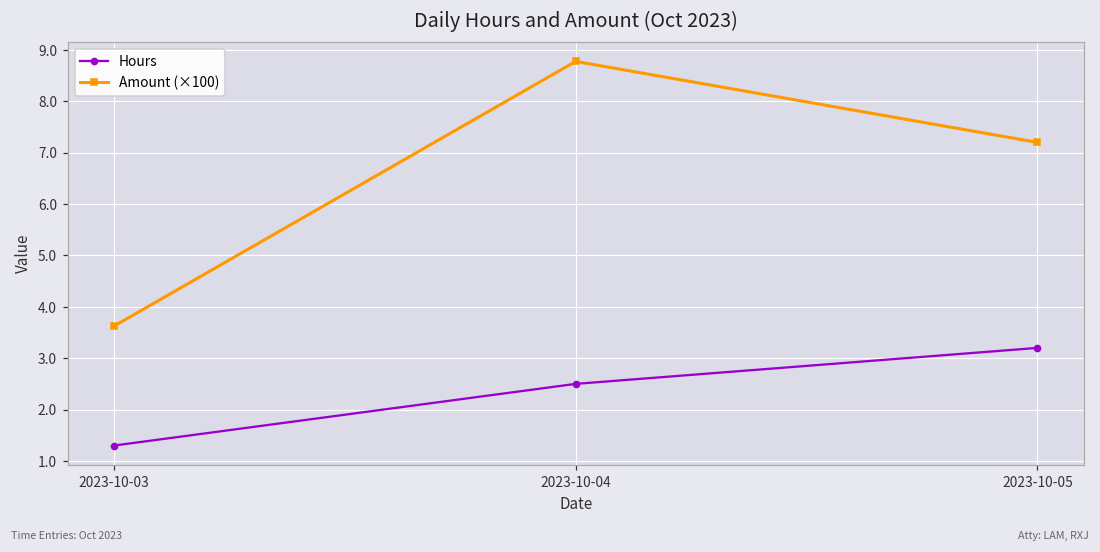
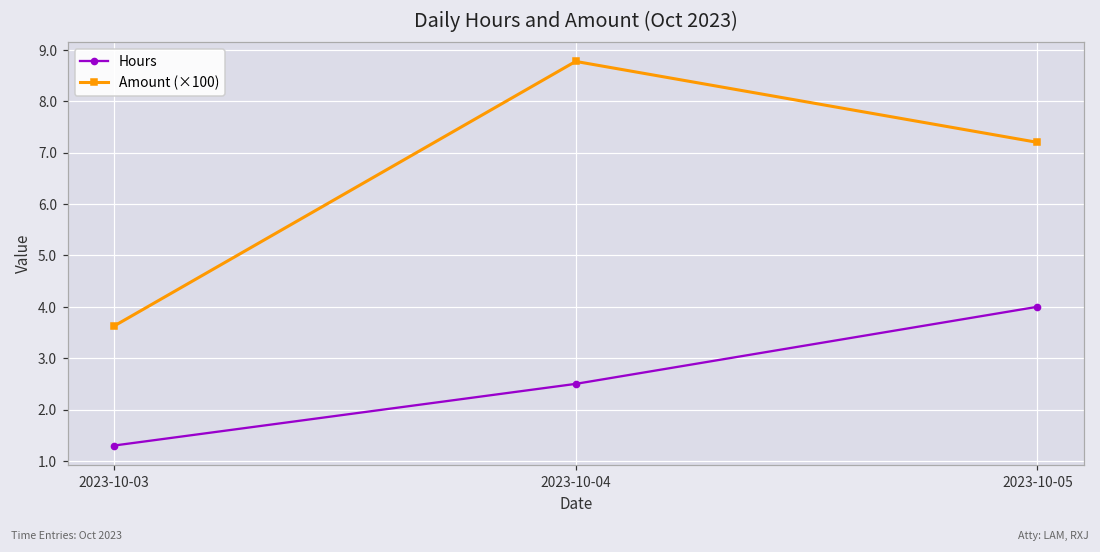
  {
    "Hours": {
      "2023-10-03": 1.3,
      "2023-10-04": 2.5,
-     "2023-10-05": 3.2
+     "2023-10-05": 4.0
    },
    "Amount (×100)": {
      "2023-10-03": 3.6,
      "2023-10-04": 8.8,
      "2023-10-05": 7.2
    }
  }
